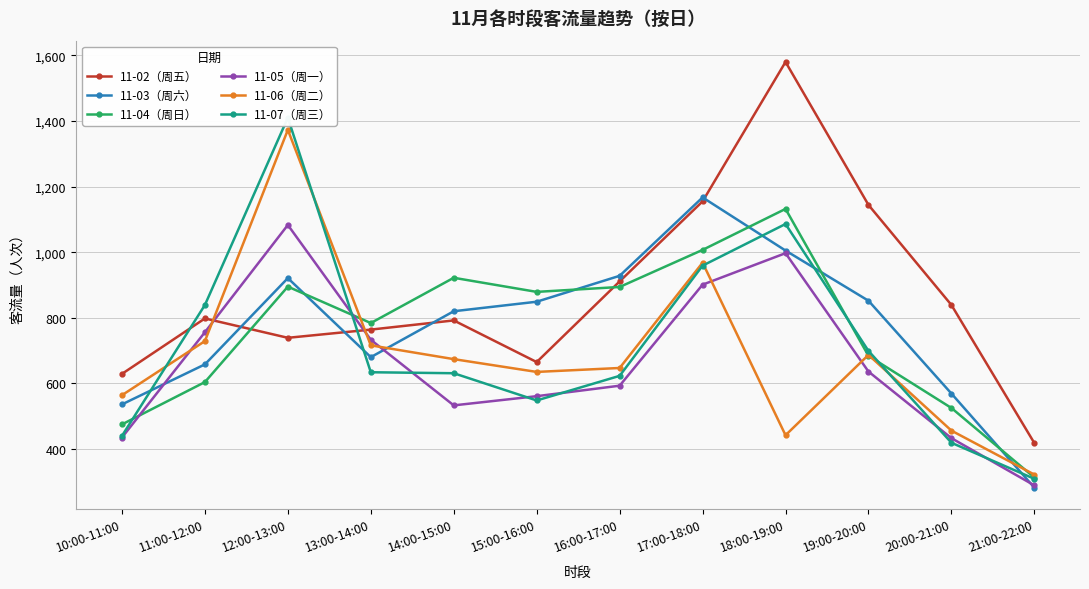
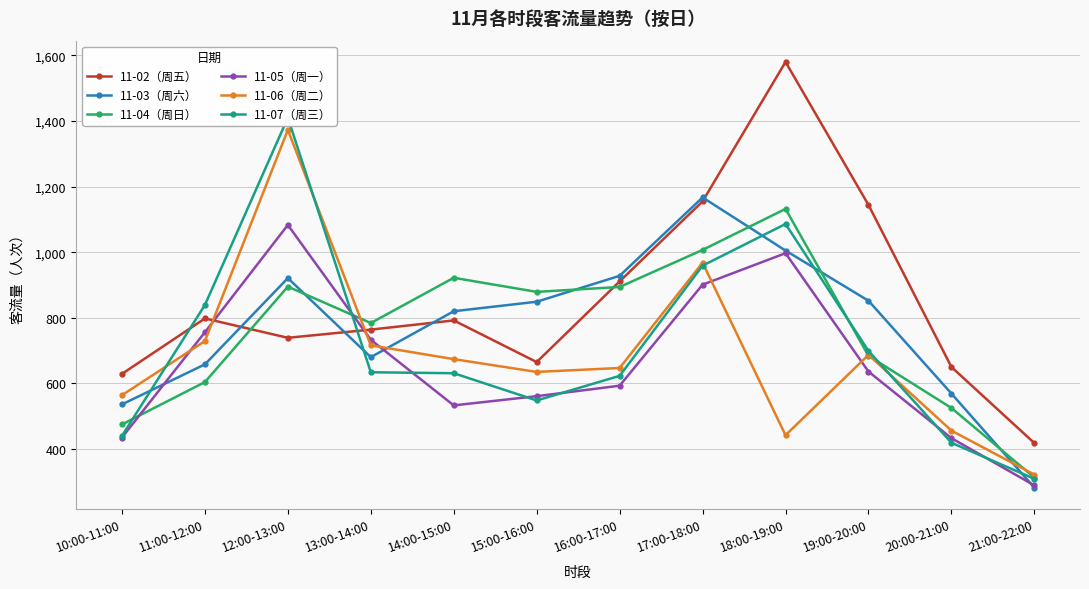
  {
    "11-02（周五）": {
      "10:00-11:00": "630",
      "11:00-12:00": "800",
      "12:00-13:00": "740",
      "13:00-14:00": "760",
      "14:00-15:00": "790",
      "15:00-16:00": "670",
      "16:00-17:00": "910",
      "17:00-18:00": "1,160",
      "18:00-19:00": "1,580",
      "19:00-20:00": "1,140",
-     "20:00-21:00": "840",
+     "20:00-21:00": "650",
      "21:00-22:00": "420"
    },
    "11-03（周六）": {
      "10:00-11:00": "540",
      "11:00-12:00": "660",
      "12:00-13:00": "920",
      "13:00-14:00": "680",
      "14:00-15:00": "820",
      "15:00-16:00": "850",
      "16:00-17:00": "930",
      "17:00-18:00": "1,170",
      "18:00-19:00": "1,010",
      "19:00-20:00": "850",
      "20:00-21:00": "570"
    },
    "11-05（周一）": {
      "11:00-12:00": "760",
      "12:00-13:00": "1,080",
      "13:00-14:00": "730",
      "14:00-15:00": "530",
      "15:00-16:00": "560",
      "16:00-17:00": "590",
      "17:00-18:00": "900",
      "18:00-19:00": "1,000",
      "19:00-20:00": "640",
      "20:00-21:00": "430"
    },
    "11-06（周二）": {
      "10:00-11:00": "560",
      "11:00-12:00": "730",
      "12:00-13:00": "1,370",
      "13:00-14:00": "720",
      "14:00-15:00": "670",
      "15:00-16:00": "640",
      "16:00-17:00": "650",
      "17:00-18:00": "970",
      "18:00-19:00": "440",
      "20:00-21:00": "460",
      "21:00-22:00": "320"
    }
  }
